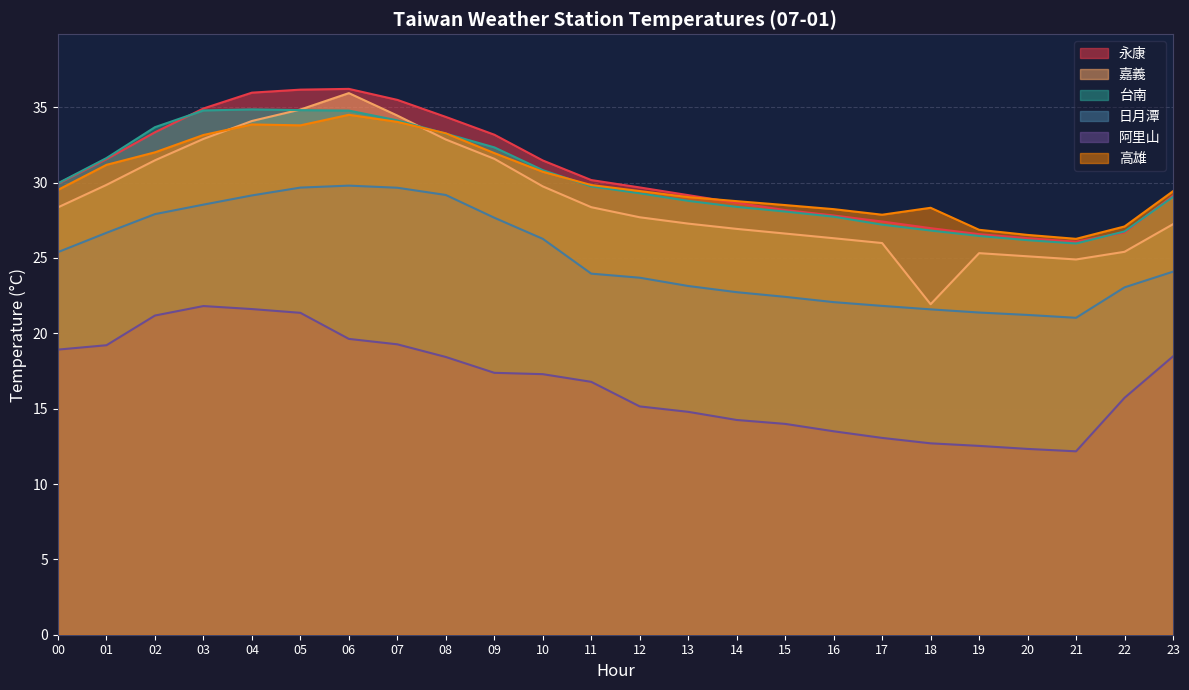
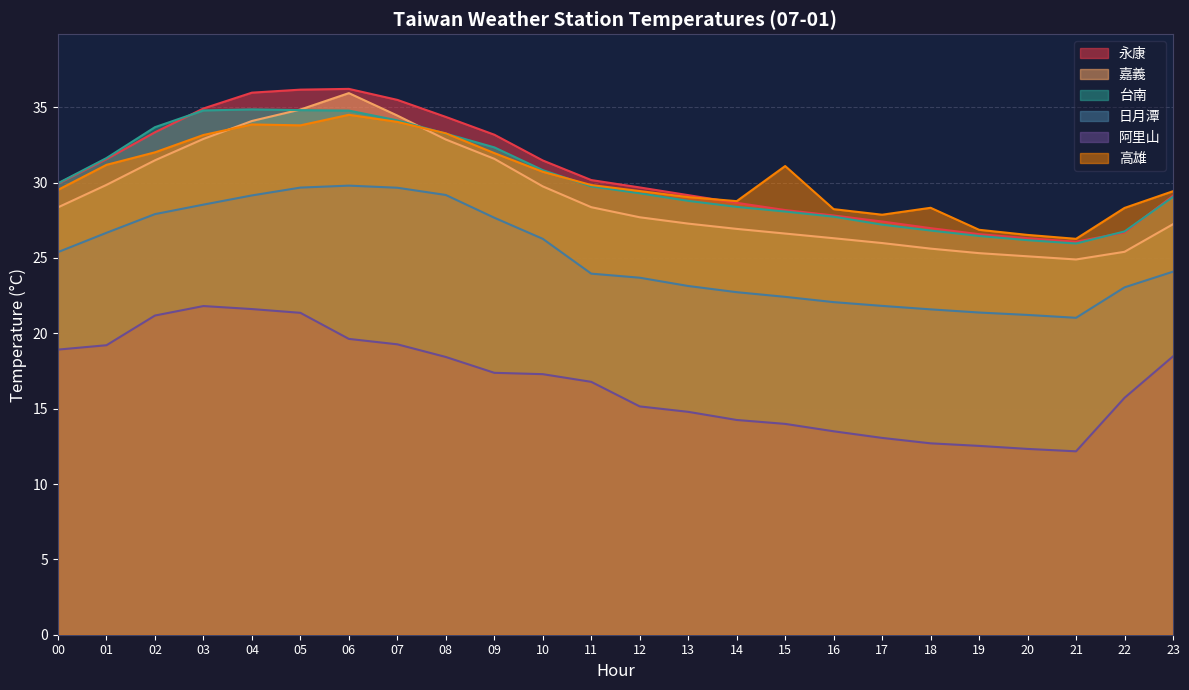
  {
    "永康": {
      "02": 33.3,
      "04": 36.0,
      "05": 36.2,
      "06": 36.2,
      "07": 35.5,
      "08": 34.4,
      "09": 33.2,
      "10": 31.5,
      "11": 30.2,
      "12": 29.7,
      "17": 27.4
    },
    "嘉義": {
      "00": 28.4,
      "01": 29.9,
      "02": 31.5,
      "03": 32.9,
      "04": 34.1,
      "06": 35.9,
      "07": 34.5,
      "08": 32.9,
      "09": 31.6,
      "10": 29.8,
      "11": 28.4,
      "12": 27.7,
      "13": 27.3,
      "14": 26.9,
      "15": 26.6,
      "16": 26.3,
      "17": 26.0,
-     "18": 21.9,
+     "18": 25.6,
      "19": 25.3,
      "20": 25.1,
      "21": 24.9,
      "22": 25.4,
      "23": 27.2
    },
    "高雄": {
      "00": 29.5,
      "01": 31.2,
      "02": 32.0,
      "03": 33.2,
      "04": 33.9,
      "05": 33.8,
      "06": 34.5,
      "09": 32.0,
-     "15": 28.5,
+     "15": 31.1,
      "16": 28.2,
      "17": 27.9,
      "18": 28.3,
      "19": 26.9,
      "20": 26.5,
      "21": 26.3,
-     "22": 27.1,
+     "22": 28.3,
      "23": 29.4
    }
  }
